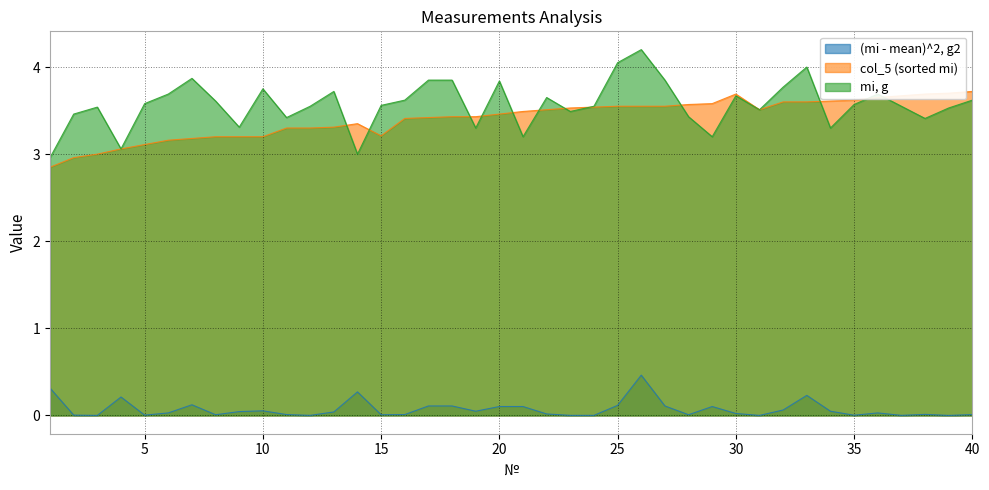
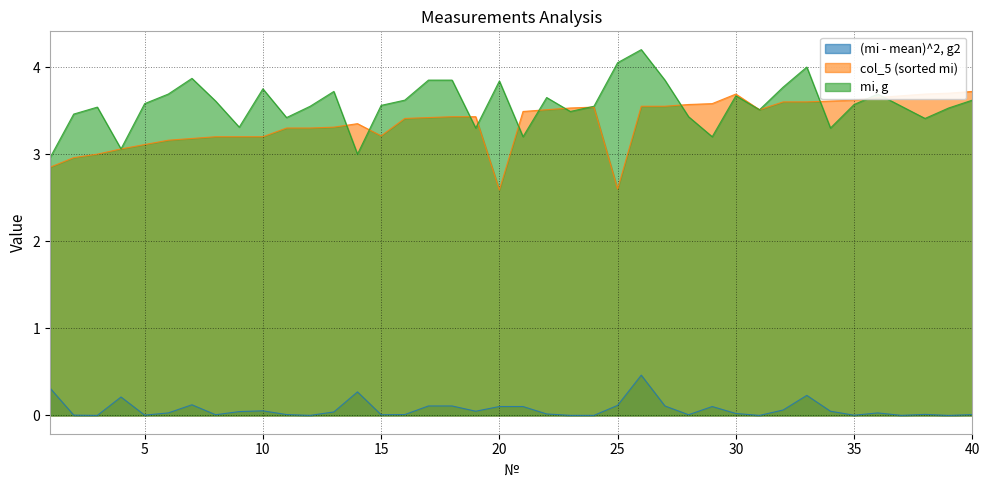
  {
    "(mi - mean)^2, g2": {
      "5": 0.0,
      "10": 0.1,
      "15": 0.0,
      "20": 0.1,
      "25": 0.1,
      "30": 0.0,
      "35": 0.0,
      "40": 0.0
    },
    "col_5 (sorted mi)": {
      "5": 3.1,
      "10": 3.2,
      "15": 3.2,
-     "20": 3.5,
-     "25": 3.6,
+     "20": 2.6,
+     "25": 2.6,
      "35": 3.6,
      "40": 3.7
    },
    "mi, g": {
      "5": 3.6,
      "10": 3.8,
      "15": 3.6,
      "20": 3.8,
      "25": 4.1,
      "35": 3.6,
      "40": 3.6
    }
  }
